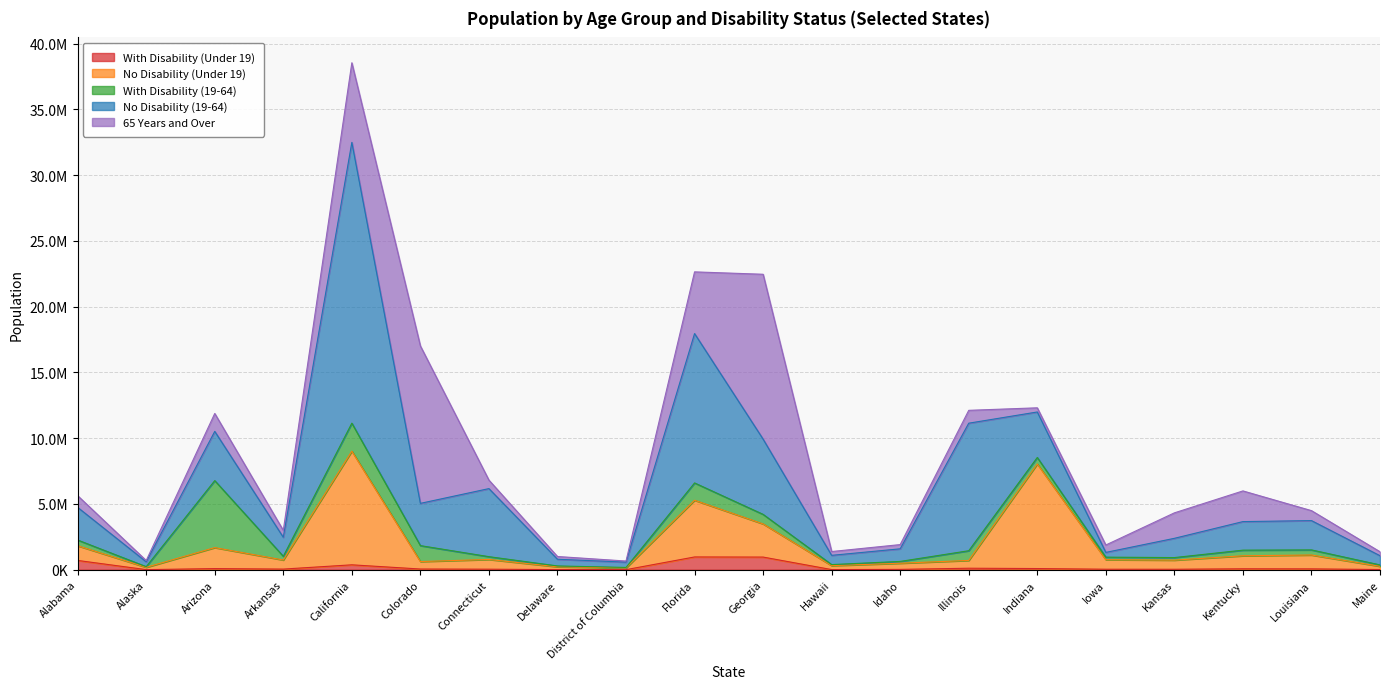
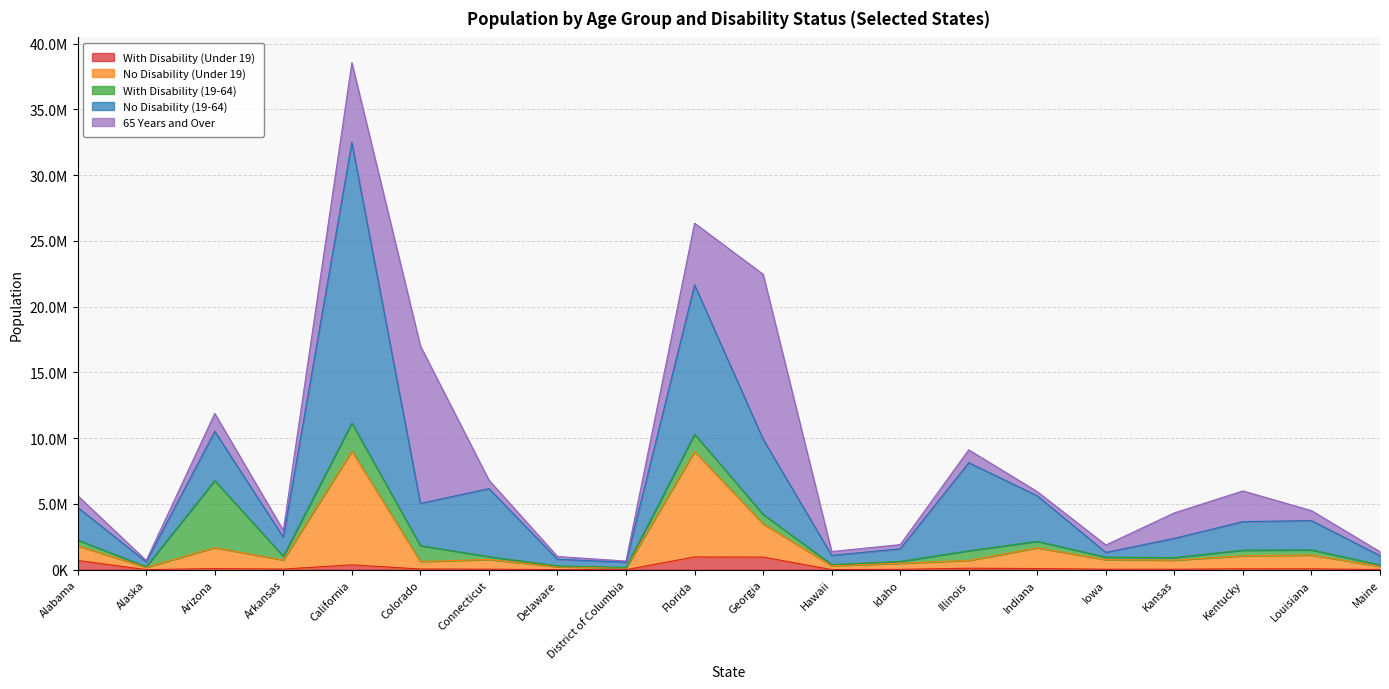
  {
    "With Disability (Under 19)": {
      "Alabama": 700000,
      "Arizona": 100000,
      "Arkansas": 0,
      "California": 400000,
      "Colorado": 100000,
      "Connecticut": 0,
      "Delaware": 0,
      "Florida": 1000000,
      "Georgia": 1000000,
      "Hawaii": 0,
      "Idaho": 0,
      "Illinois": 100000,
      "Indiana": 100000,
      "Iowa": 0,
      "Kansas": 0,
      "Kentucky": 100000,
      "Louisiana": 100000,
      "Maine": 0
    },
    "No Disability (Under 19)": {
      "Alabama": 1100000,
      "Arizona": 1600000,
      "Arkansas": 700000,
      "California": 8600000,
      "Colorado": 600000,
      "Connecticut": 700000,
-     "Florida": 4300000,
+     "Florida": 8000000,
      "Georgia": 2500000,
      "Illinois": 600000,
-     "Indiana": 8000000,
+     "Indiana": 1600000,
      "Iowa": 700000,
      "Kentucky": 1000000,
      "Louisiana": 1100000
    },
    "With Disability (19-64)": {
      "Alabama": 400000,
      "Arizona": 5100000,
      "Arkansas": 300000,
      "California": 2100000,
      "Colorado": 1200000,
      "Connecticut": 200000,
      "Florida": 1300000,
      "Georgia": 700000,
      "Illinois": 700000,
      "Indiana": 500000,
      "Iowa": 200000,
      "Kentucky": 400000,
      "Louisiana": 400000
    },
    "No Disability (19-64)": {
      "Alabama": 2500000,
      "Arizona": 3700000,
      "Arkansas": 1400000,
      "California": 21300000,
      "Colorado": 3200000,
      "Connecticut": 5200000,
      "Delaware": 500000,
      "Florida": 11400000,
      "Georgia": 5700000,
      "Hawaii": 700000,
      "Idaho": 1000000,
-     "Illinois": 9700000,
+     "Illinois": 6700000,
      "Indiana": 3500000,
      "Iowa": 400000,
      "Kansas": 1500000,
      "Kentucky": 2200000,
      "Louisiana": 2200000,
      "Maine": 700000
    },
    "65 Years and Over": {
      "Alabama": 900000,
      "Arizona": 1400000,
      "Arkansas": 500000,
      "California": 6100000,
      "Colorado": 12000000,
      "Connecticut": 600000,
      "Delaware": 200000,
      "Florida": 4700000,
      "Georgia": 12500000,
      "Hawaii": 300000,
      "Idaho": 300000,
      "Illinois": 1000000,
      "Indiana": 300000,
      "Iowa": 600000,
      "Kansas": 1900000,
      "Kentucky": 2300000,
      "Louisiana": 800000,
      "Maine": 300000
    }
  }
